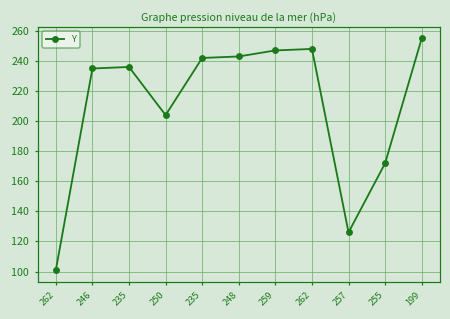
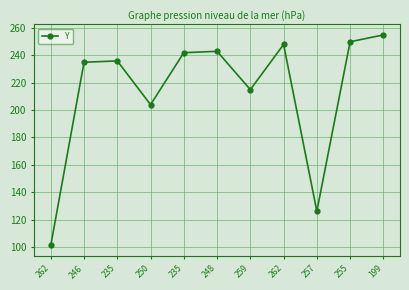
  {
    "246": 235,
    "250": 204,
    "248": 243,
-   "259": 247,
+   "259": 215,
    "257": 126,
-   "255": 172,
+   "255": 250,
    "199": 255
  }
